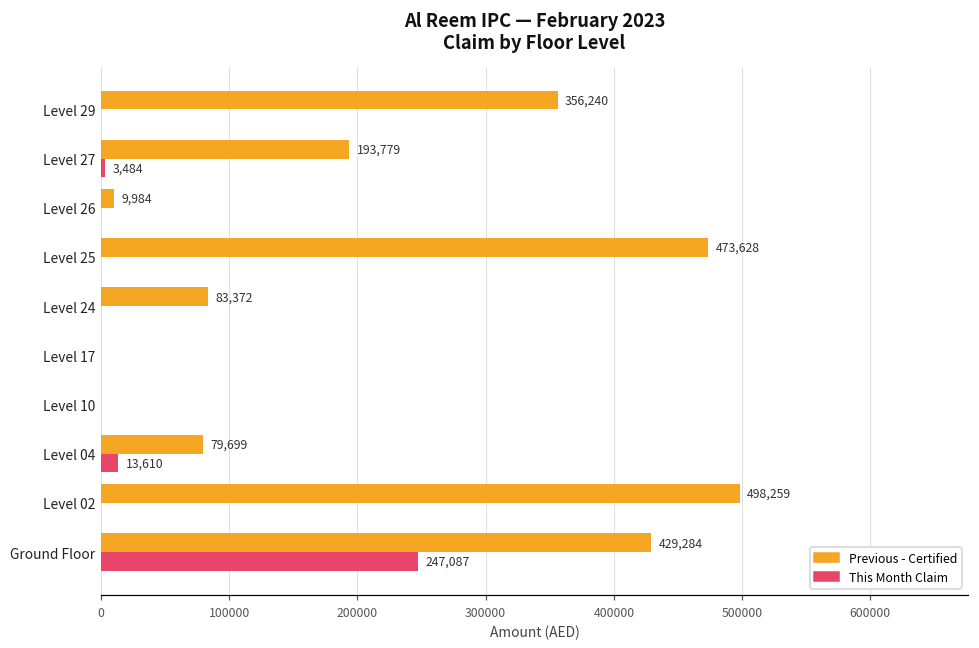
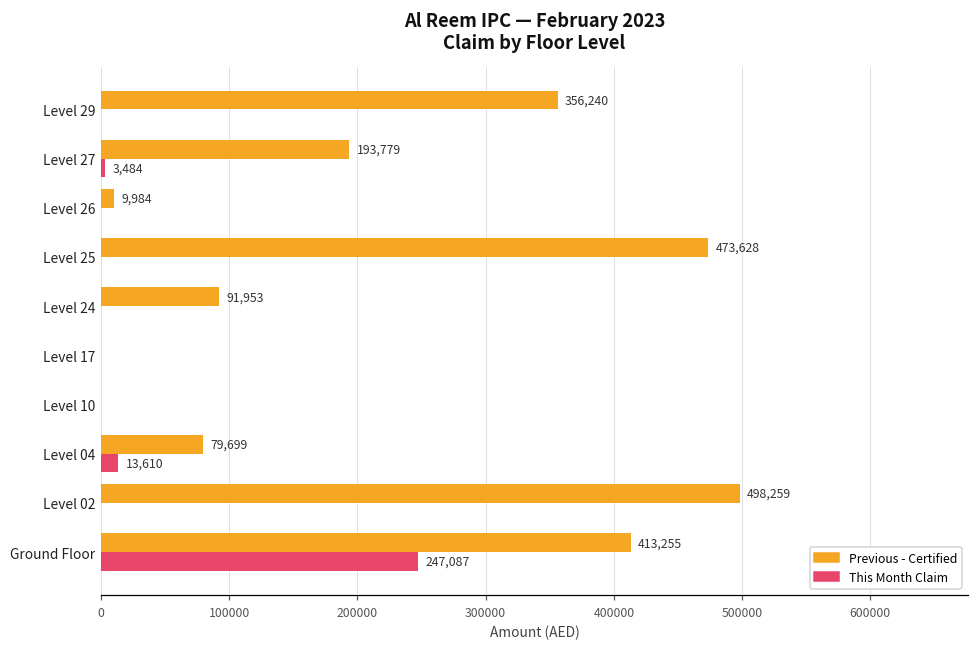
  {
    "Previous - Certified": {
      "Level 29": "356,240",
      "Level 27": "193,779",
      "Level 26": "9,984",
      "Level 25": "473,628",
-     "Level 24": "83,372",
+     "Level 24": "91,953",
      "Level 04": "79,699",
      "Level 02": "498,259",
-     "Ground Floor": "429,284"
+     "Ground Floor": "413,255"
    },
    "This Month Claim": {
      "Level 27": "3,484",
      "Level 04": "13,610",
      "Ground Floor": "247,087"
    }
  }
